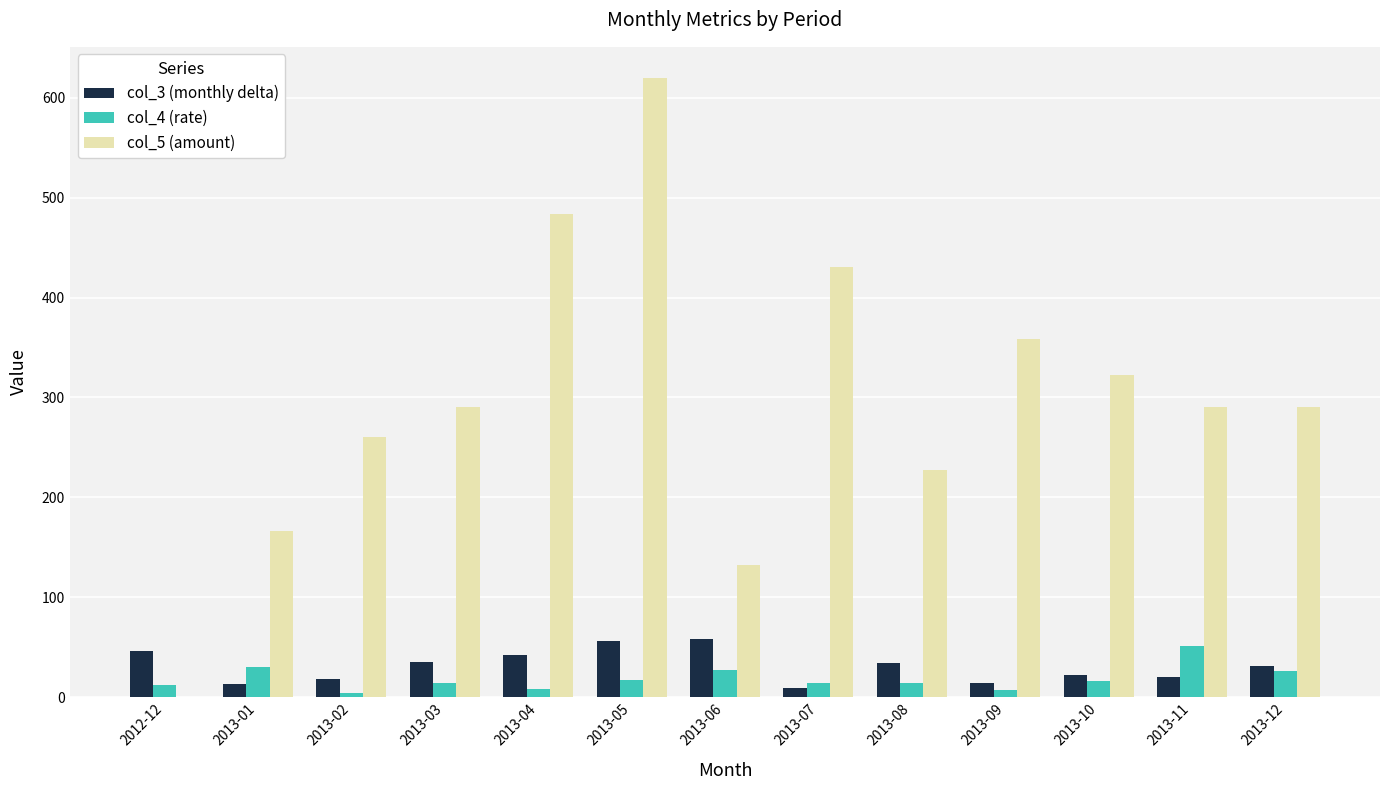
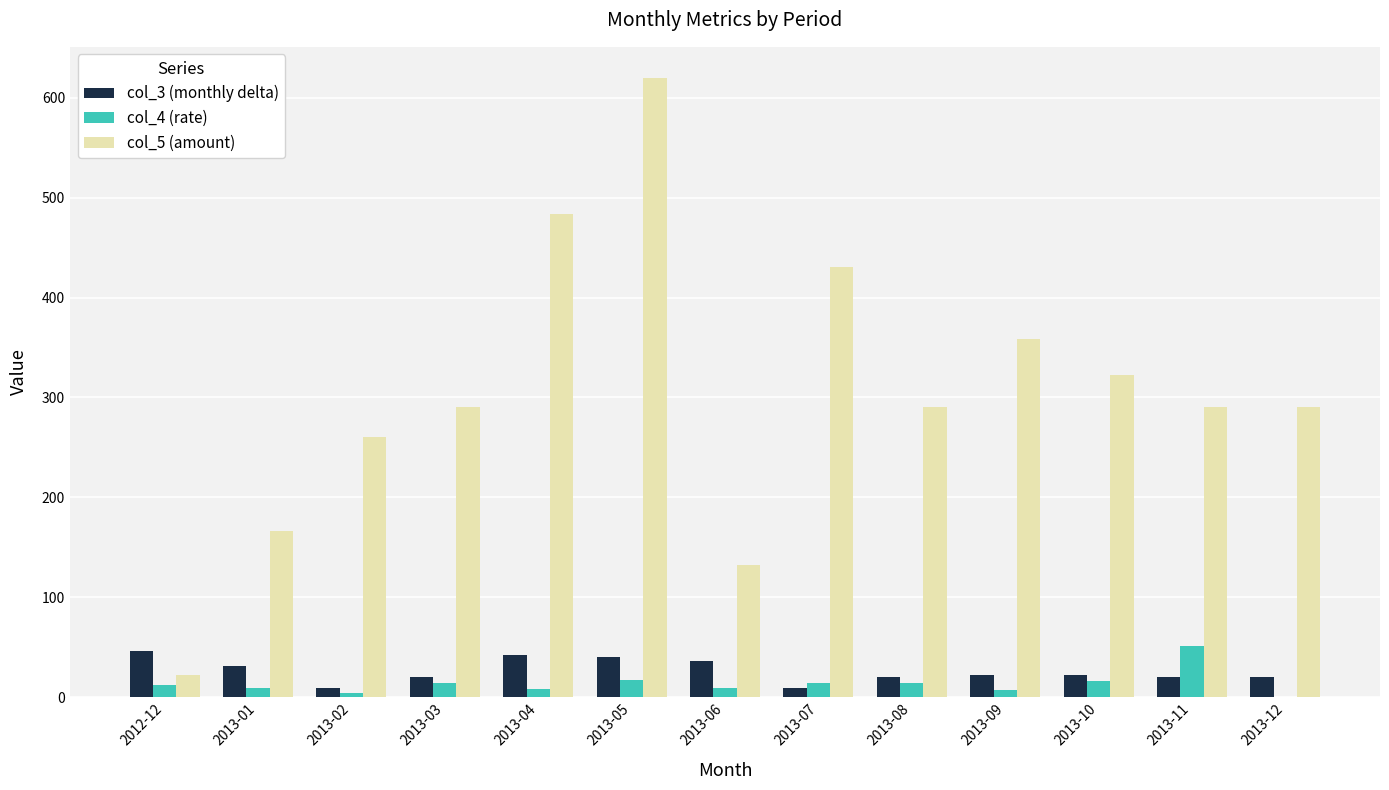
  {
    "col_3 (monthly delta)": {
      "2012-12": 50,
-     "2013-01": 10,
-     "2013-02": 20,
-     "2013-03": 40,
+     "2013-01": 30,
+     "2013-02": 10,
+     "2013-03": 20,
      "2013-04": 40,
-     "2013-05": 60,
-     "2013-06": 60,
+     "2013-05": 40,
+     "2013-06": 40,
      "2013-07": 10,
-     "2013-08": 30,
-     "2013-09": 10,
+     "2013-08": 20,
+     "2013-09": 20,
      "2013-10": 20,
      "2013-11": 20,
-     "2013-12": 30
+     "2013-12": 20
    },
    "col_4 (rate)": {
      "2012-12": 10,
-     "2013-01": 30,
+     "2013-01": 10,
      "2013-02": 0,
      "2013-03": 10,
      "2013-04": 10,
      "2013-05": 20,
-     "2013-06": 30,
+     "2013-06": 10,
      "2013-07": 10,
      "2013-08": 10,
      "2013-09": 10,
      "2013-10": 20,
      "2013-11": 50,
-     "2013-12": 30
+     "2013-12": 0
    },
    "col_5 (amount)": {
-     "2012-12": 0,
+     "2012-12": 20,
      "2013-01": 170,
      "2013-02": 260,
      "2013-03": 290,
      "2013-04": 480,
      "2013-05": 620,
      "2013-06": 130,
      "2013-07": 430,
-     "2013-08": 230,
+     "2013-08": 290,
      "2013-09": 360,
      "2013-10": 320,
      "2013-11": 290,
      "2013-12": 290
    }
  }
